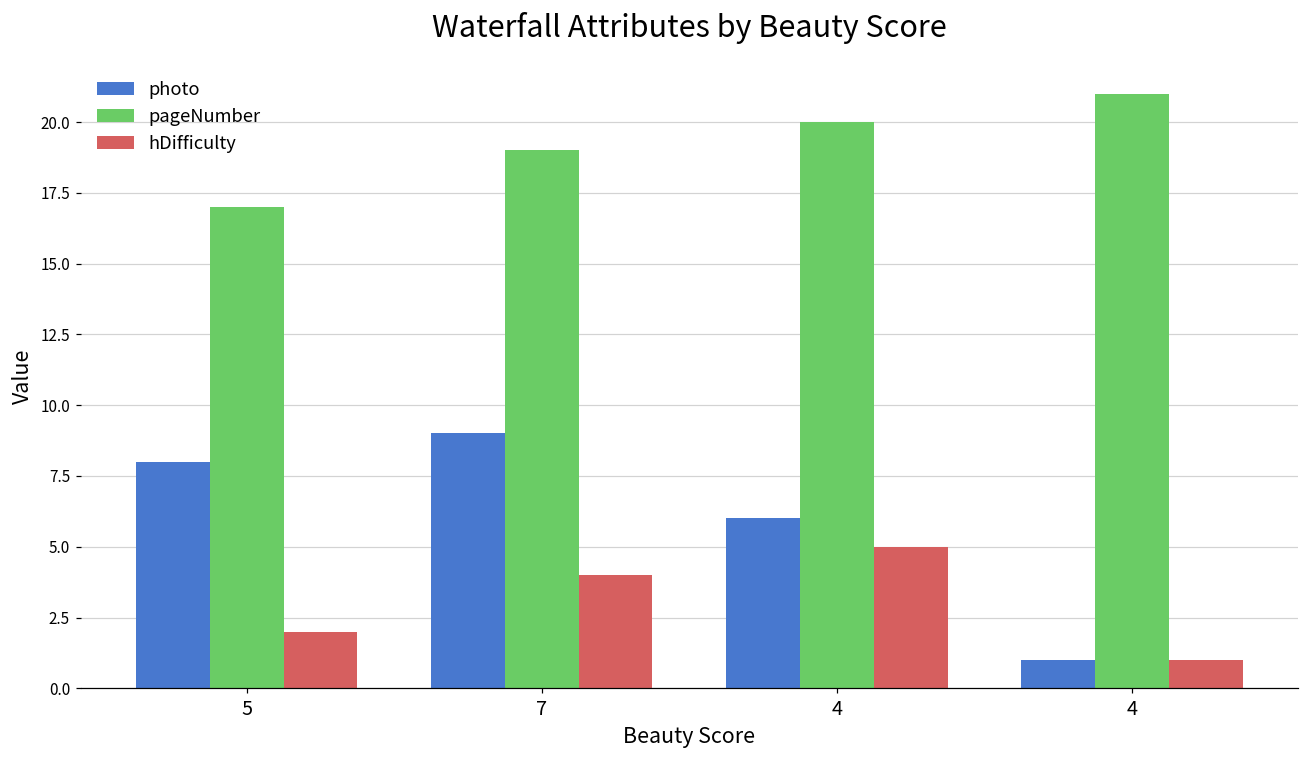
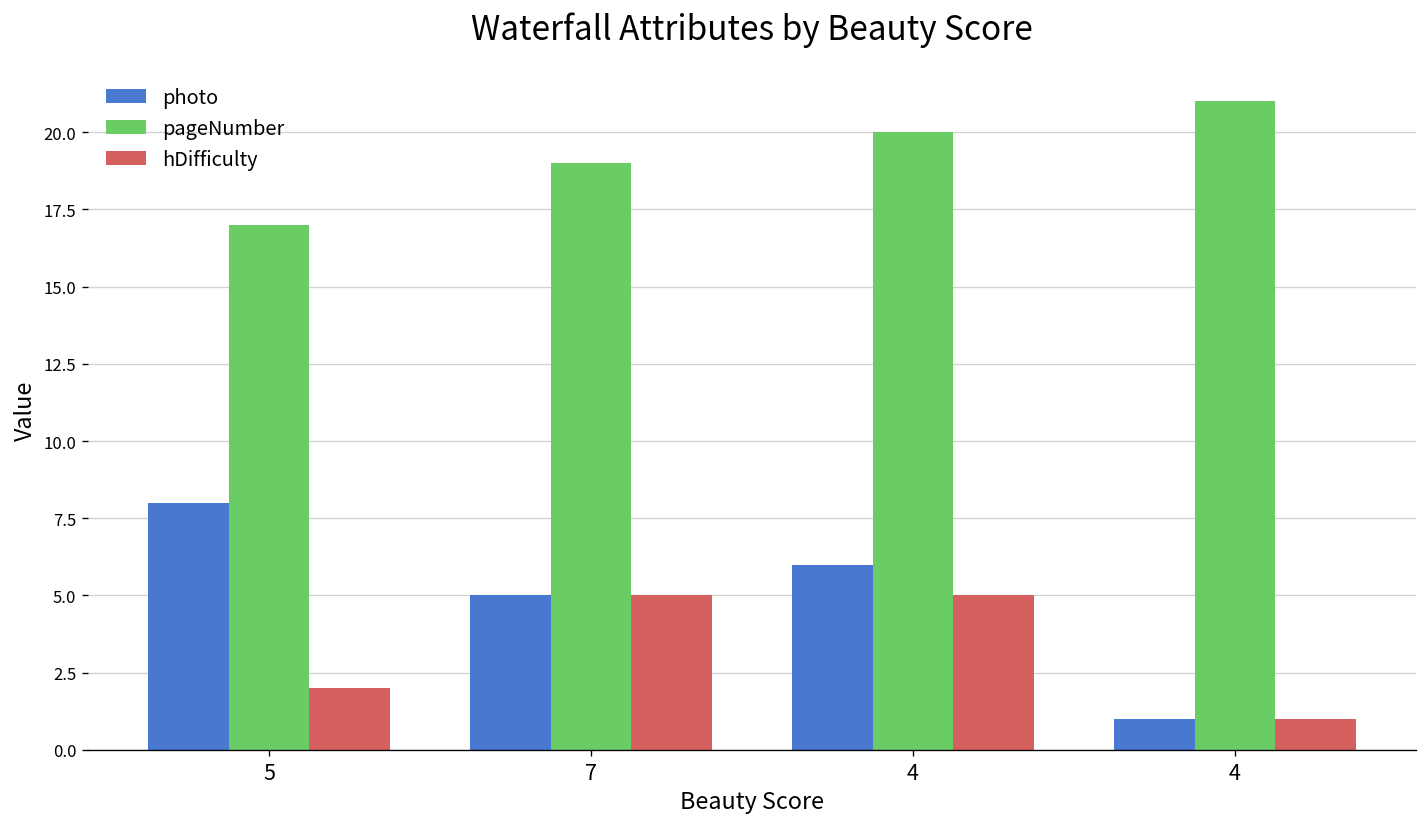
  {
    "photo": {
      "5": 8,
-     "7": 9
+     "7": 5
    },
    "pageNumber": {
      "5": 17,
      "7": 19
    },
    "hDifficulty": {
      "5": 2,
-     "7": 4
+     "7": 5
    }
  }
